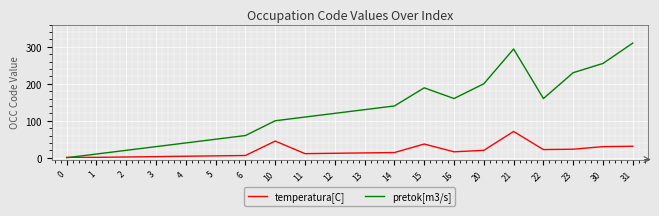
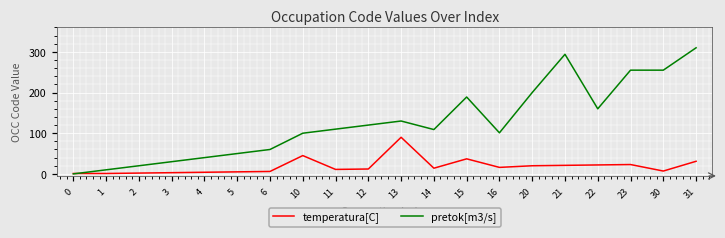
  {
    "temperatura[C]": {
      "1": 0,
      "2": 0,
      "3": 0,
      "4": 0,
      "5": 10,
      "6": 10,
      "10": 50,
      "11": 10,
      "12": 10,
-     "13": 10,
+     "13": 90,
      "14": 10,
      "15": 40,
      "16": 20,
      "20": 20,
-     "21": 70,
+     "21": 20,
      "22": 20,
      "23": 20,
-     "30": 30,
+     "30": 10,
      "31": 30
    },
    "pretok[m3/s]": {
      "1": 10,
      "2": 20,
      "3": 30,
      "4": 40,
      "5": 50,
      "6": 60,
      "10": 100,
      "11": 110,
      "12": 120,
      "13": 130,
-     "14": 140,
+     "14": 110,
      "15": 190,
-     "16": 160,
+     "16": 100,
      "20": 200,
      "21": 290,
      "22": 160,
-     "23": 230,
+     "23": 260,
      "30": 260,
      "31": 310
    }
  }
